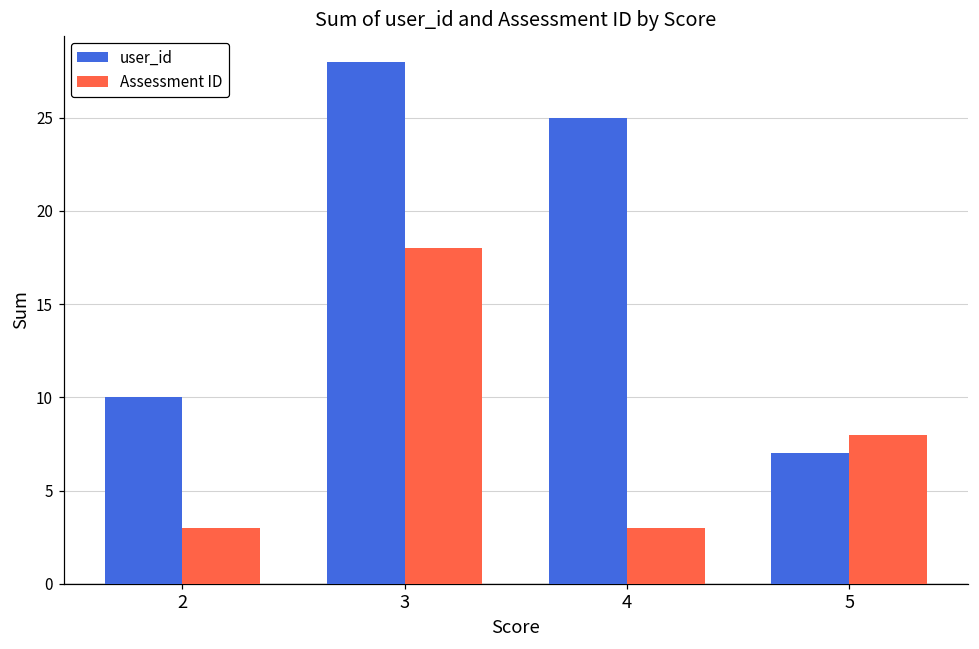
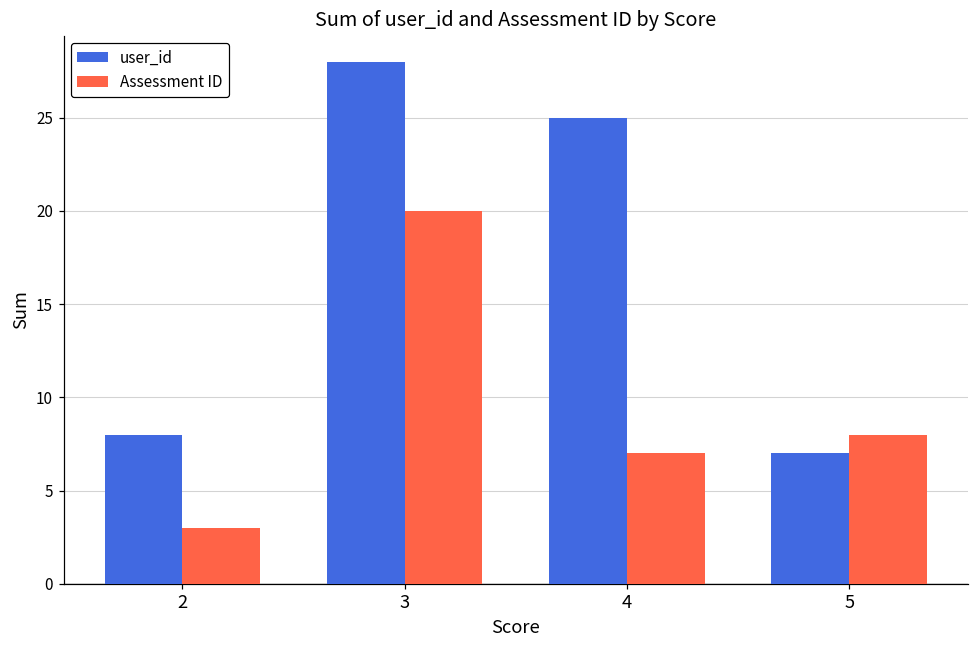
  {
    "user_id": {
-     "2": 10,
+     "2": 8,
      "3": 28,
      "4": 25,
      "5": 7
    },
    "Assessment ID": {
      "2": 3,
-     "3": 18,
-     "4": 3,
+     "3": 20,
+     "4": 7,
      "5": 8
    }
  }
